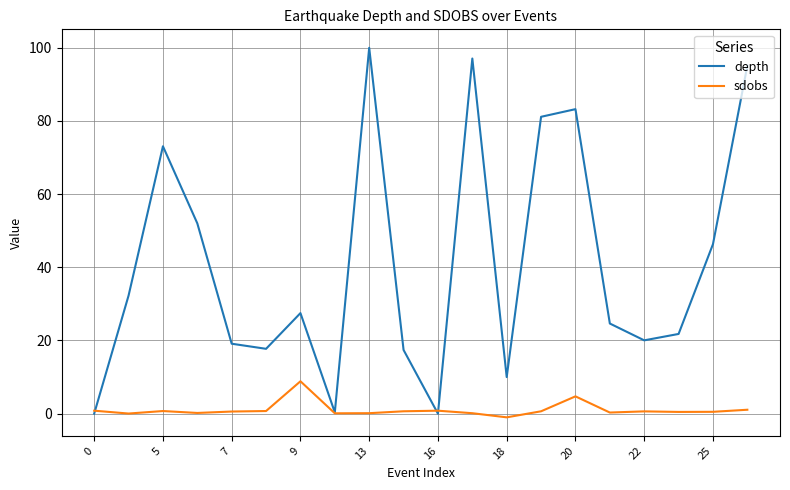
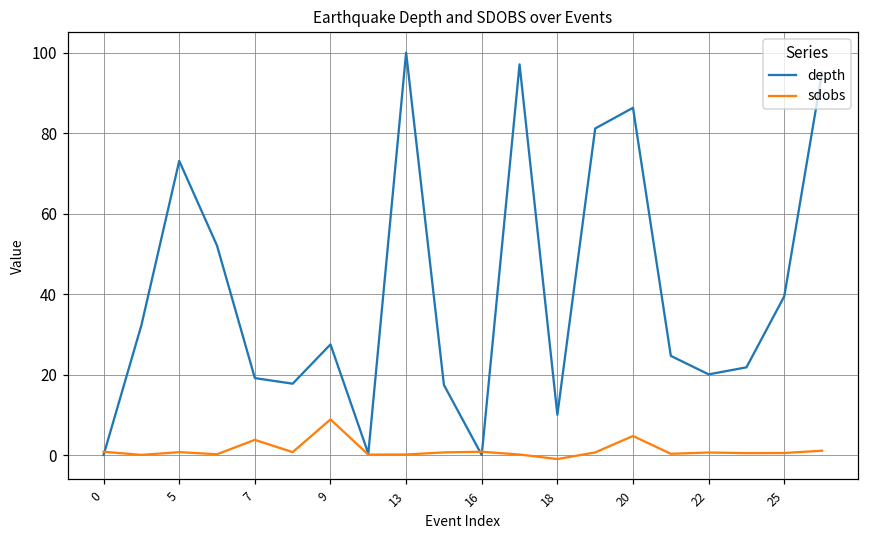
  {
    "depth": {
      "0": 0,
      "5": 73,
      "7": 19,
      "9": 27,
      "13": 100,
      "16": 0,
      "18": 10,
-     "20": 83,
+     "20": 86,
      "22": 20,
-     "25": 46
+     "25": 39
    },
    "sdobs": {
      "0": 1,
      "5": 1,
-     "7": 1,
+     "7": 4,
      "9": 9,
      "13": 0,
      "16": 1,
      "18": -1,
      "20": 5,
      "22": 1,
      "25": 1
    }
  }
